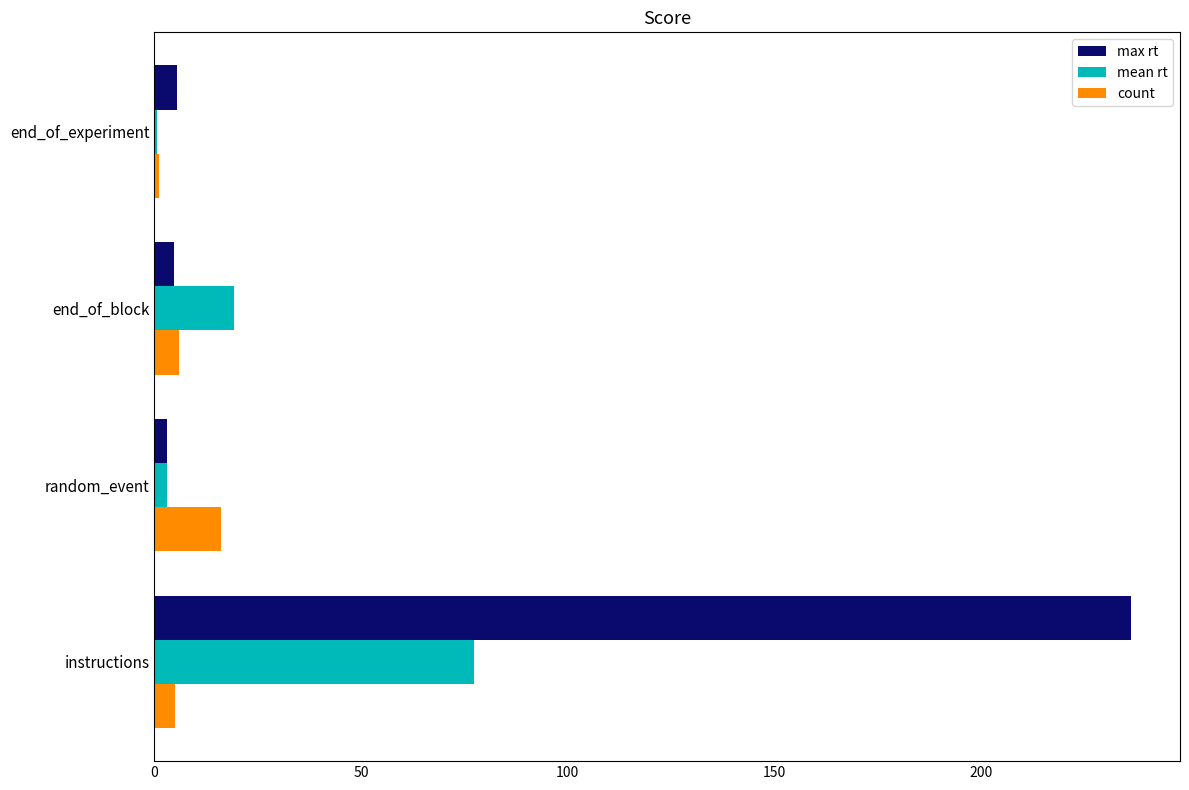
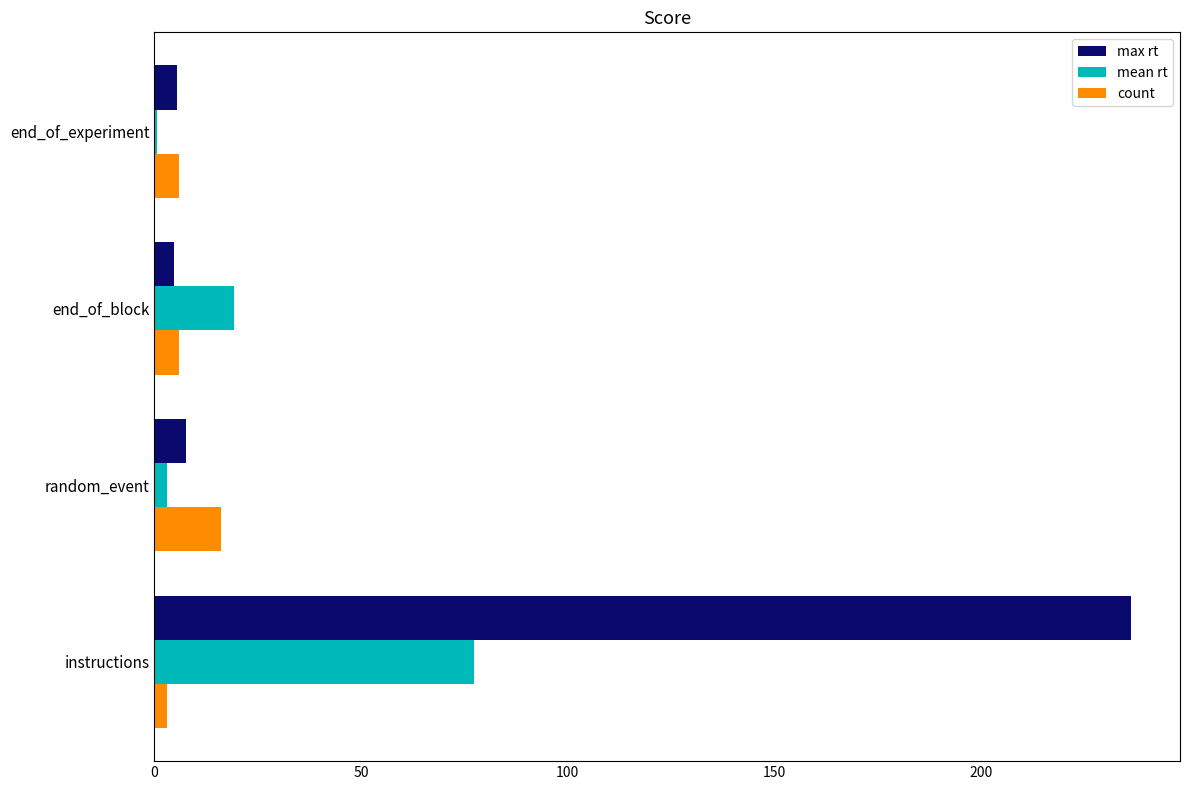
  {
    "max rt": {
      "end_of_experiment": 6,
      "end_of_block": 5,
-     "random_event": 3,
+     "random_event": 8,
      "instructions": 236
    },
    "mean rt": {
      "end_of_block": 19,
      "random_event": 3,
      "instructions": 77
    },
    "count": {
-     "end_of_experiment": 1,
+     "end_of_experiment": 6,
      "end_of_block": 6,
      "random_event": 16,
-     "instructions": 5
+     "instructions": 3
    }
  }
